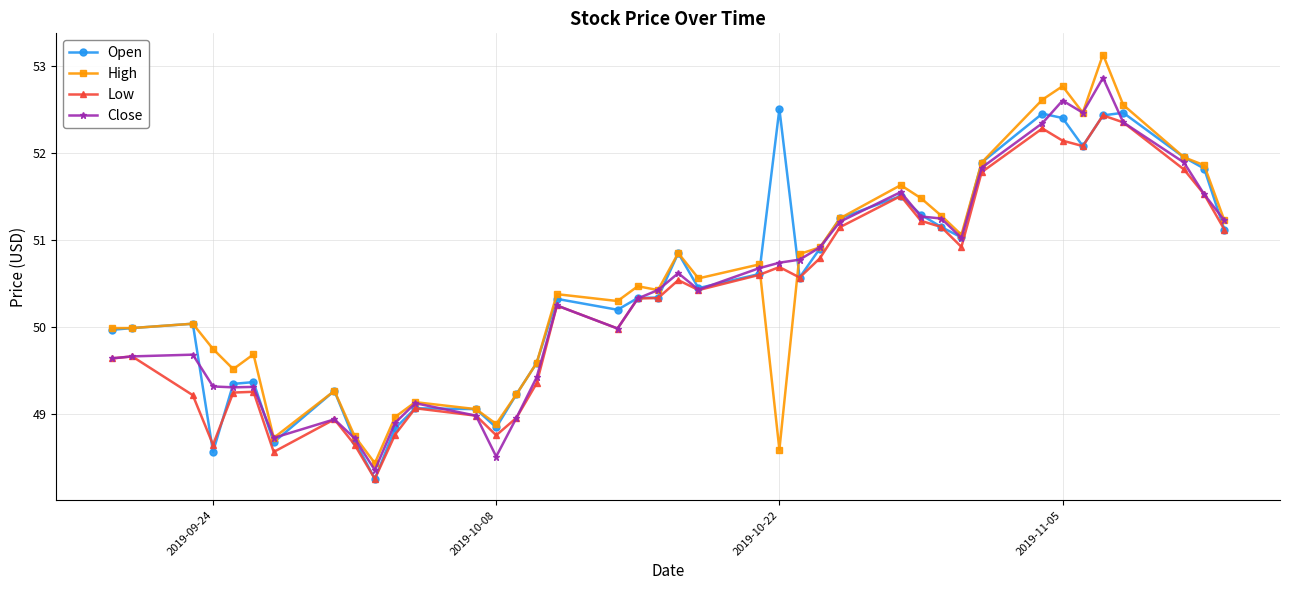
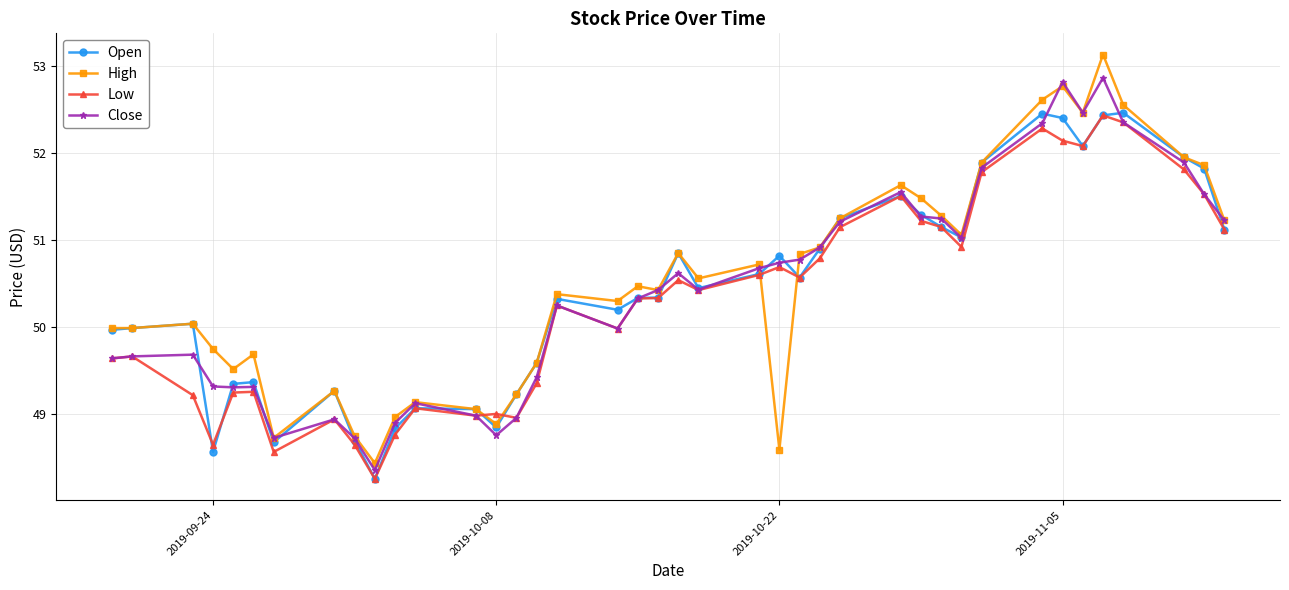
  {
    "Open": {
      "2019-09-24": 48.6,
      "2019-10-08": 48.8,
-     "2019-10-22": 52.5,
+     "2019-10-22": 50.8,
      "2019-11-05": 52.4
    },
    "High": {
      "2019-09-24": 49.8,
      "2019-10-08": 48.9,
      "2019-10-22": 48.6,
      "2019-11-05": 52.8
    },
    "Low": {
      "2019-09-24": 48.7,
-     "2019-10-08": 48.8,
+     "2019-10-08": 49.0,
      "2019-10-22": 50.7,
      "2019-11-05": 52.1
    },
    "Close": {
      "2019-09-24": 49.3,
-     "2019-10-08": 48.5,
+     "2019-10-08": 48.8,
      "2019-10-22": 50.7,
-     "2019-11-05": 52.6
+     "2019-11-05": 52.8
    }
  }
